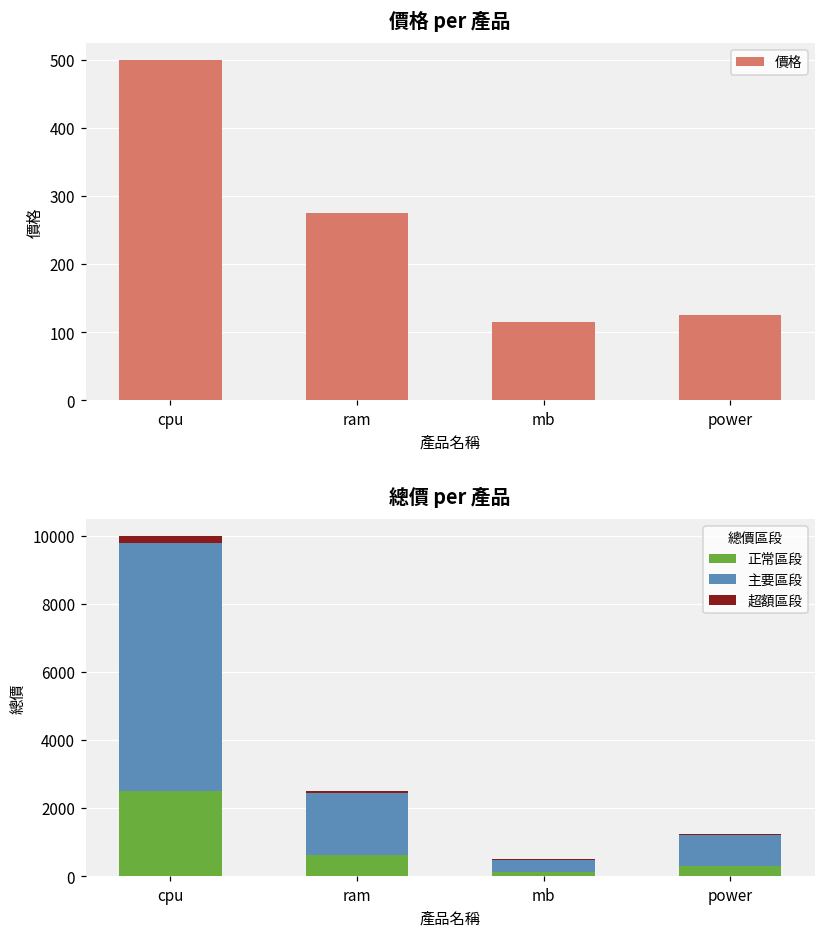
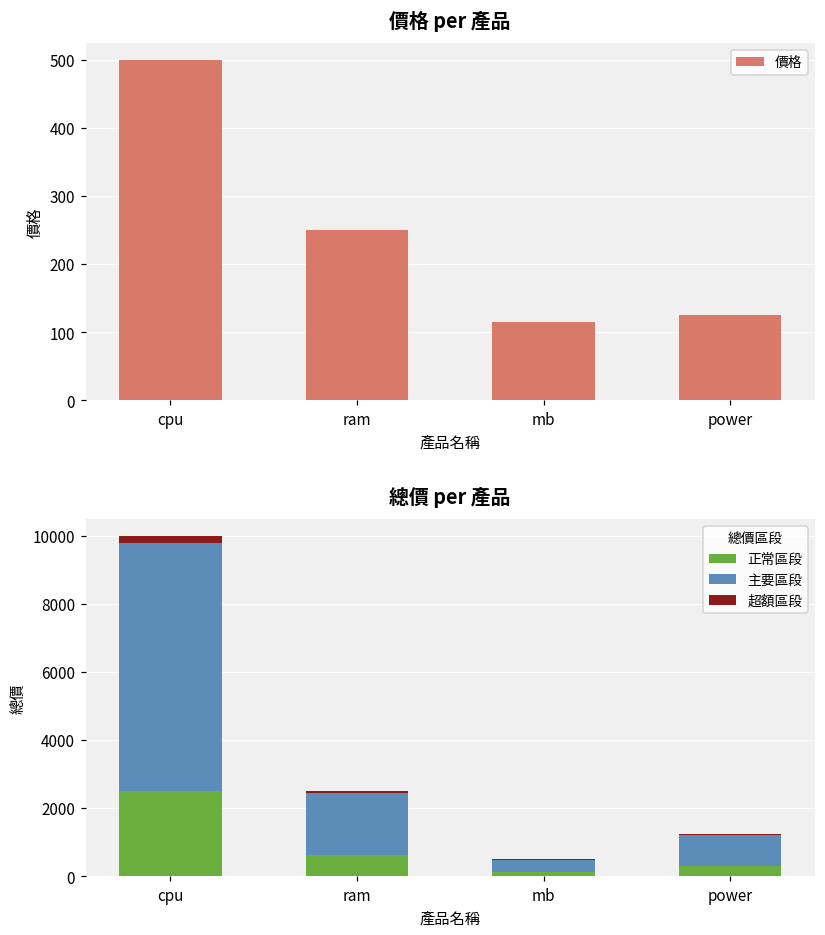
  {
    "價格 per 產品": {
      "cpu": 500,
-     "ram": 280,
+     "ram": 250,
      "mb": 120,
      "power": 130
    },
    "總價 per 產品": {
      "正常區段": {
        "cpu": 2500,
        "ram": 600,
        "mb": 100,
        "power": 300
      },
      "主要區段": {
        "cpu": 7300,
        "ram": 1800,
        "mb": 400,
        "power": 900
      }
    }
  }
